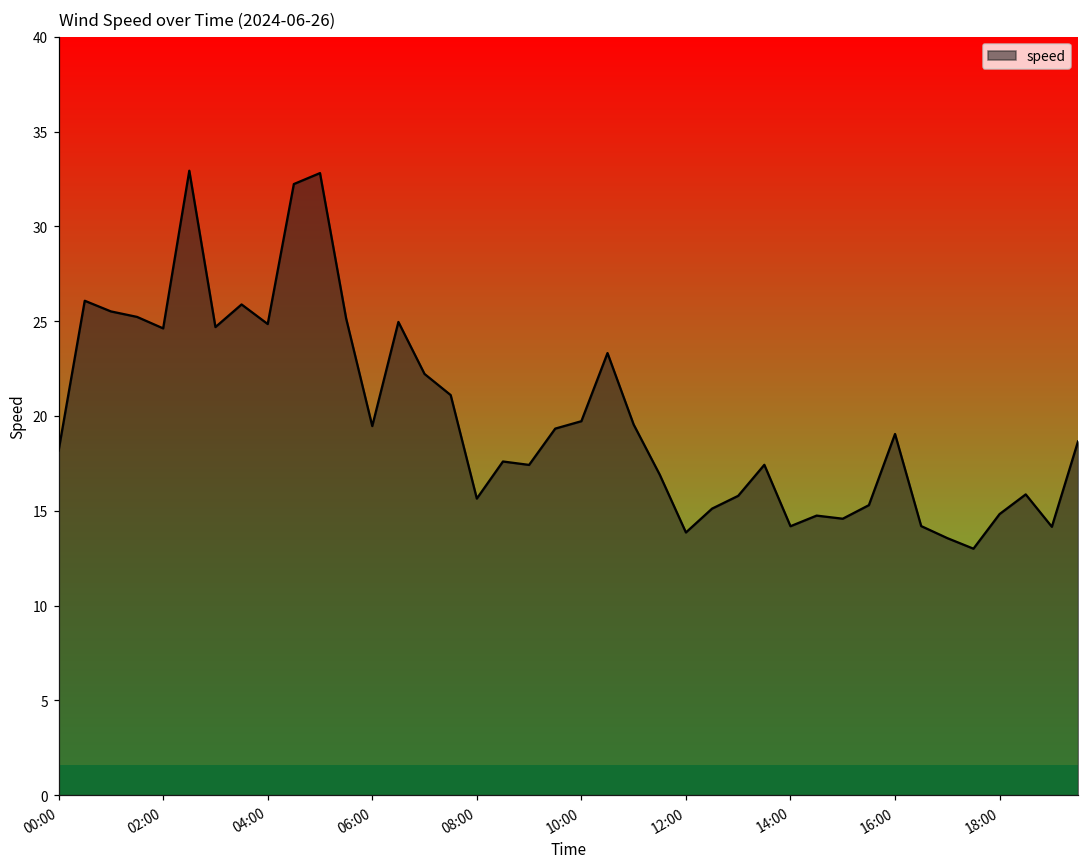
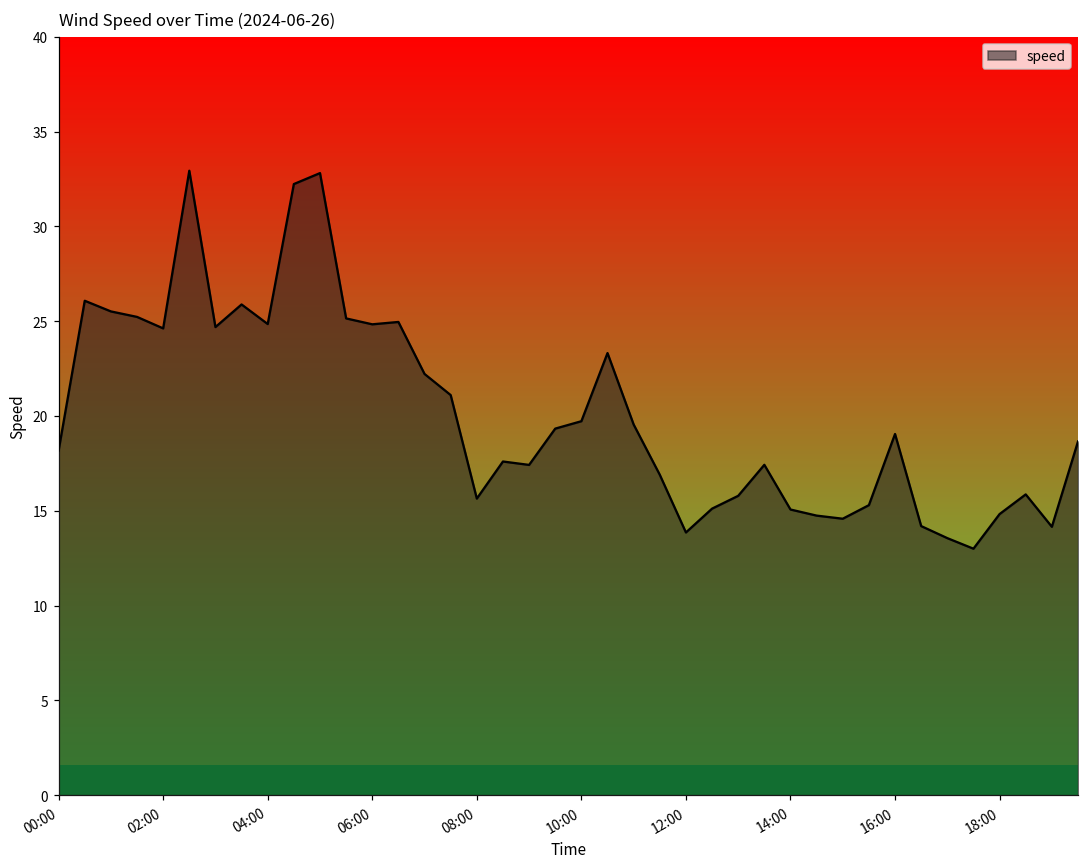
  {
    "00:00": 18.2,
    "02:00": 24.6,
    "04:00": 24.8,
-   "06:00": 19.5,
+   "06:00": 24.8,
    "08:00": 15.6,
    "10:00": 19.7,
    "12:00": 13.9,
-   "14:00": 14.2,
+   "14:00": 15.1,
    "16:00": 19.0,
    "18:00": 14.8
  }
